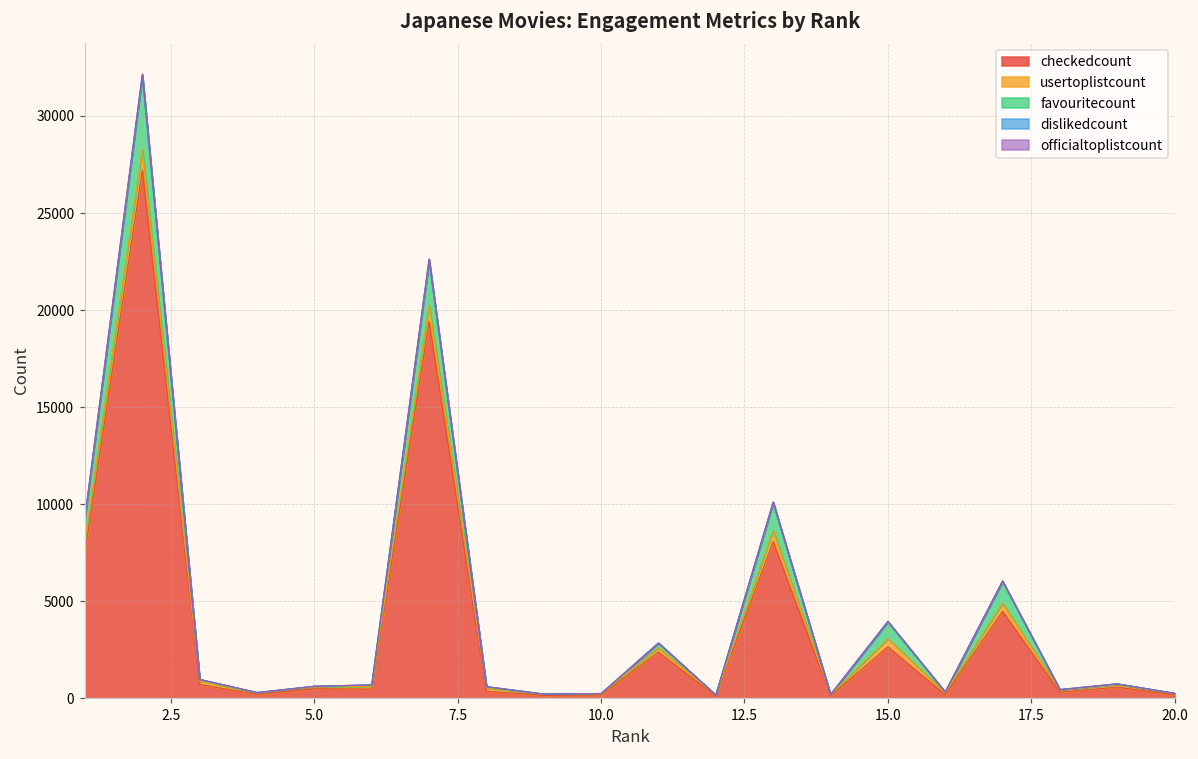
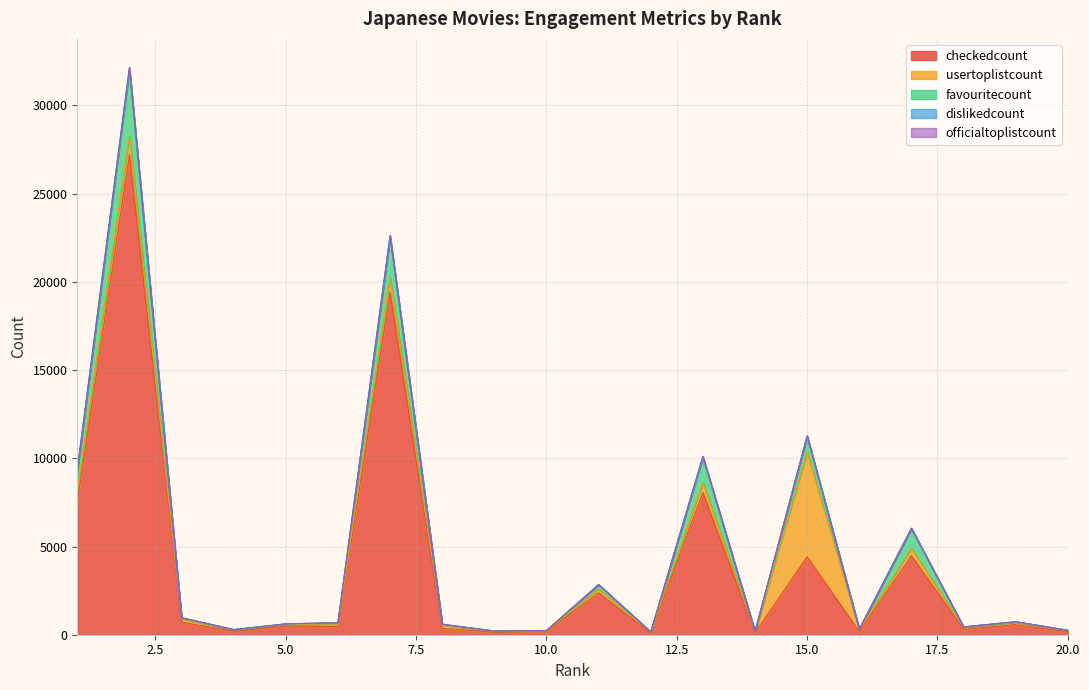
  {
    "checkedcount": {
-     "15.0": 2600
+     "15.0": 4400
    },
    "usertoplistcount": {
-     "15.0": 400
+     "15.0": 6000
    }
  }
